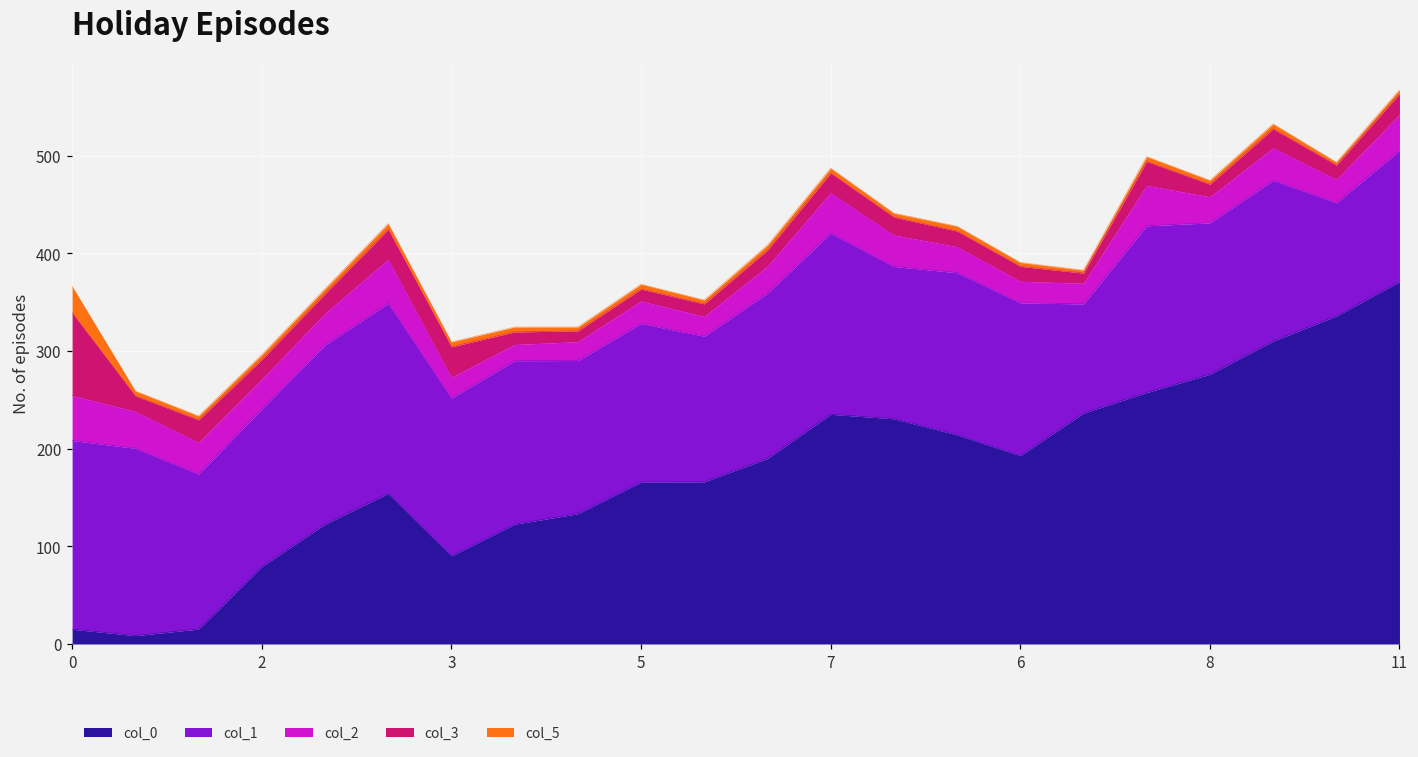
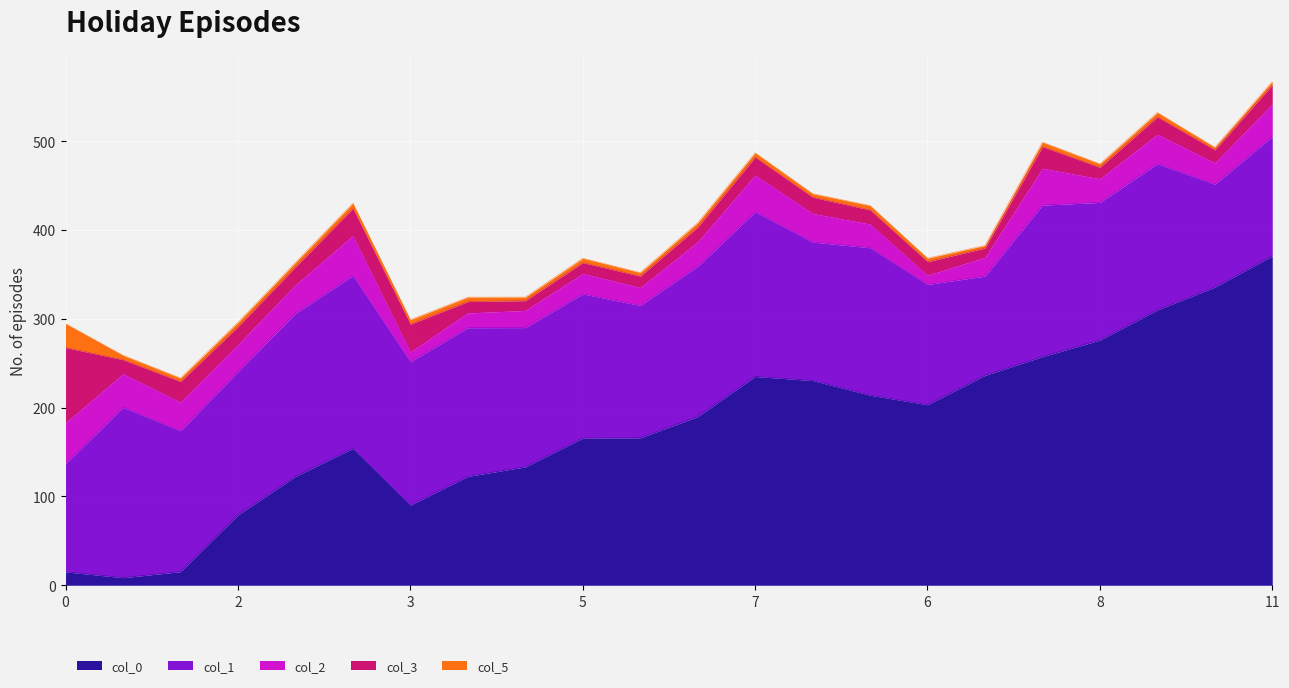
  {
    "col_0": {
      "0": 20,
      "3": 90,
-     "6": 190
+     "6": 200
    },
    "col_1": {
-     "0": 190,
+     "0": 120,
      "3": 160,
-     "6": 160
+     "6": 140
    },
    "col_2": {
      "0": 50,
-     "3": 20,
-     "6": 20
+     "3": 10,
+     "6": 10
    },
    "col_3": {
      "0": 80,
      "3": 30,
      "6": 20
    },
    "col_5": {
      "0": 30,
      "3": 10,
      "6": 0
    }
  }
